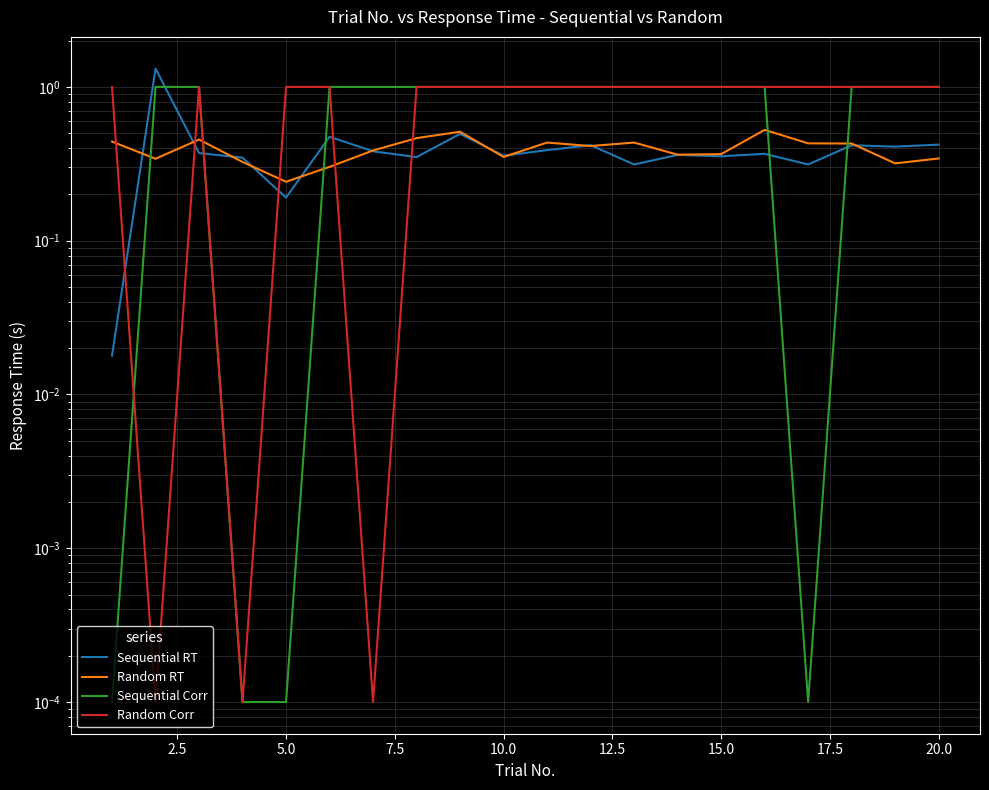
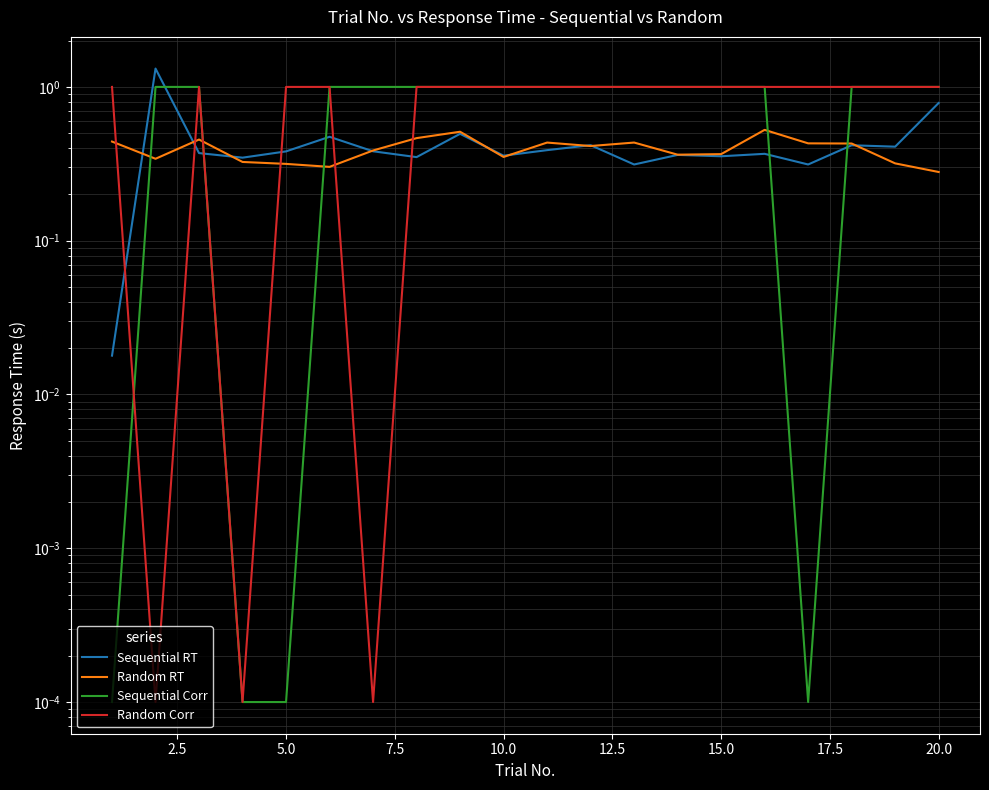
  {
    "Sequential RT": {
-     "5.0": 0.19,
-     "20.0": 0.42
+     "5.0": 0.38,
+     "20.0": 0.8
    },
    "Random RT": {
-     "5.0": 0.24,
-     "20.0": 0.34
+     "5.0": 0.32,
+     "20.0": 0.28
    },
    "Sequential Corr": {
      "5.0": 0.00010
    },
    "Random Corr": {
      "5.0": 1.0
    }
  }
